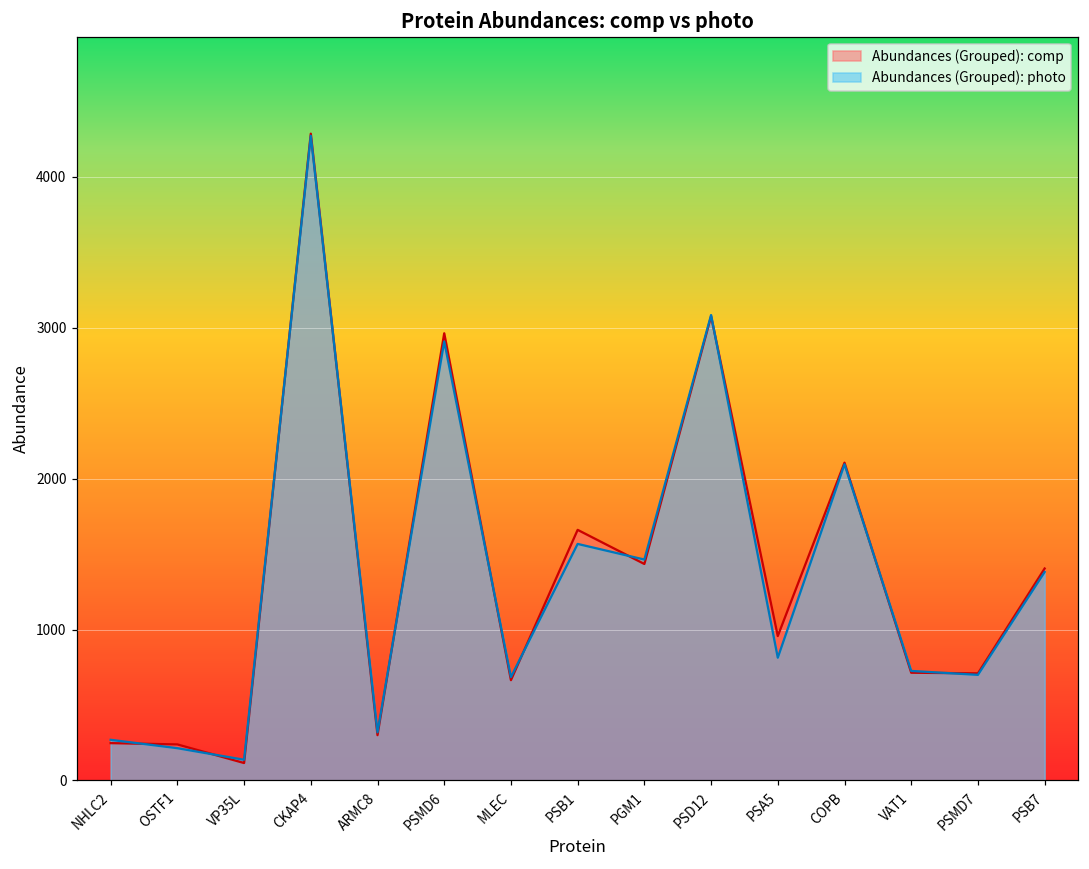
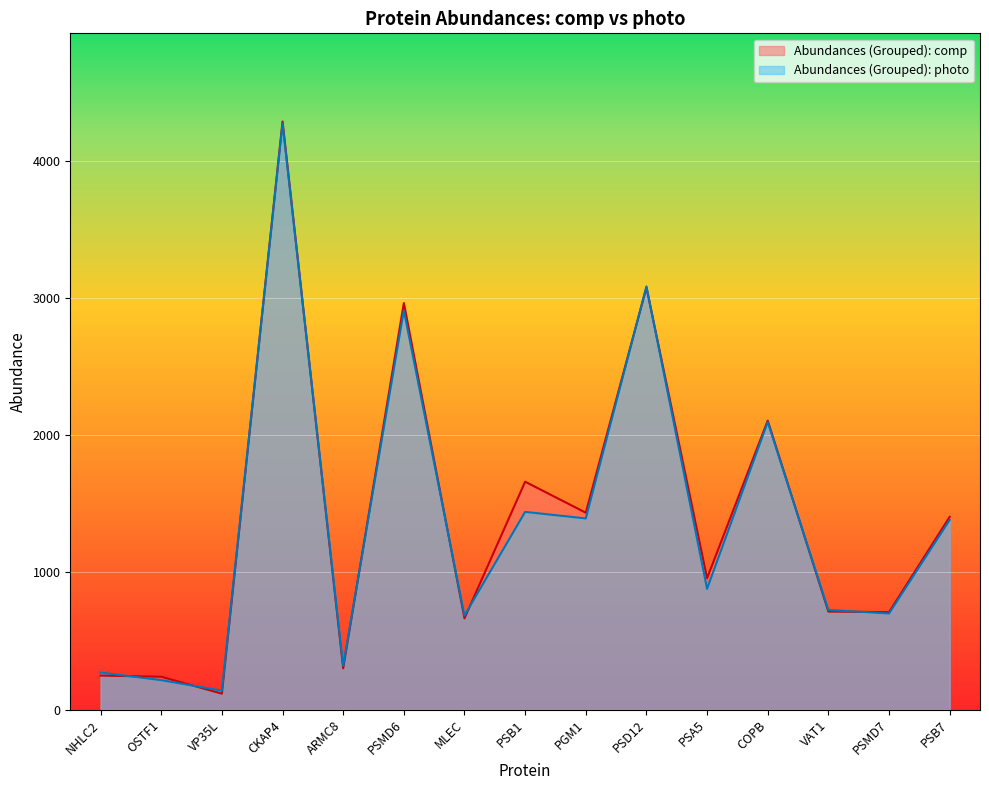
  {
    "Abundances (Grouped): comp": {
      "NHLC2": 250,
      "OSTF1": 240,
      "VP35L": 120,
      "ARMC8": 300,
      "PSMD6": 2960,
      "MLEC": 660,
      "PSB1": 1660,
      "PGM1": 1430,
      "PSA5": 960,
      "PSB7": 1400
    },
    "Abundances (Grouped): photo": {
      "NHLC2": 270,
      "OSTF1": 210,
      "VP35L": 140,
      "ARMC8": 320,
      "PSMD6": 2910,
      "MLEC": 690,
-     "PSB1": 1570,
-     "PGM1": 1460,
-     "PSA5": 810,
+     "PSB1": 1440,
+     "PGM1": 1390,
+     "PSA5": 880,
      "PSB7": 1380
    }
  }
